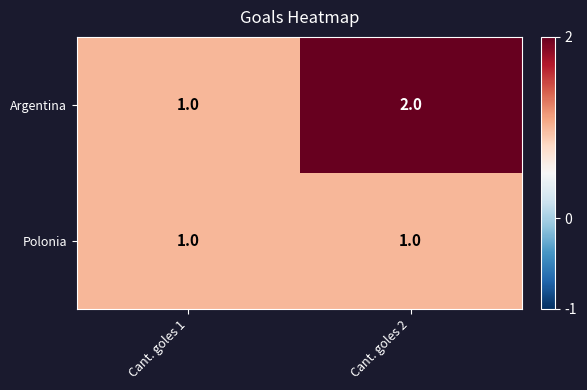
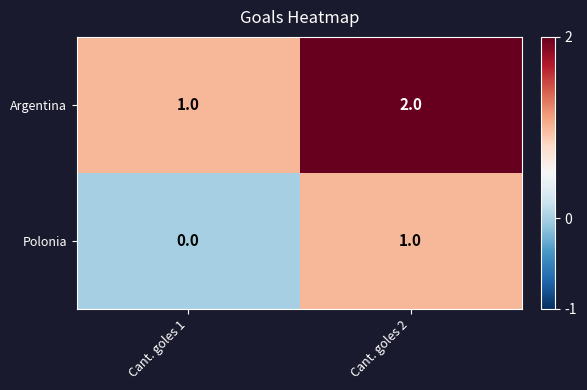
  {
    "Argentina": {
      "Cant. goles 1": 1.0,
      "Cant. goles 2": 2.0
    },
    "Polonia": {
-     "Cant. goles 1": 1.0,
+     "Cant. goles 1": 0.0,
      "Cant. goles 2": 1.0
    }
  }
